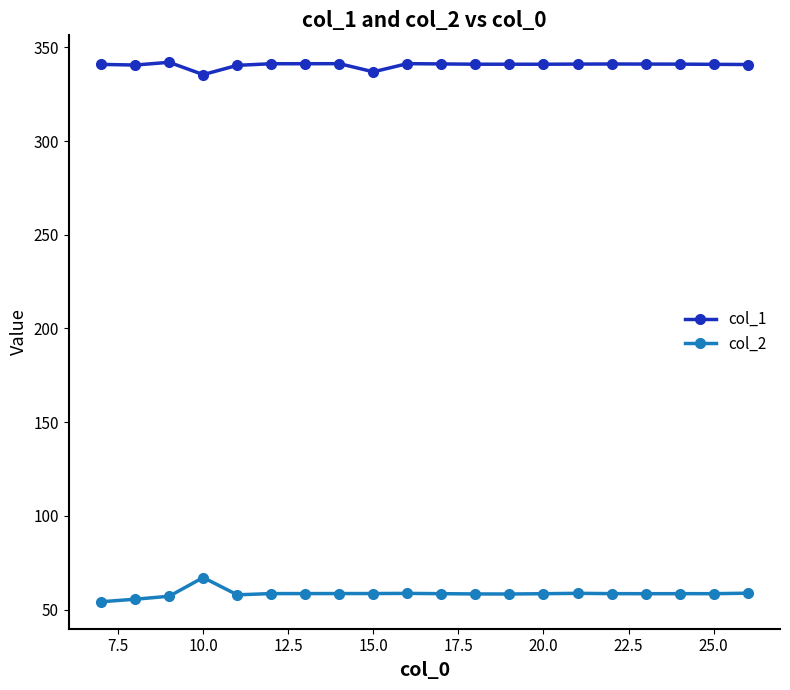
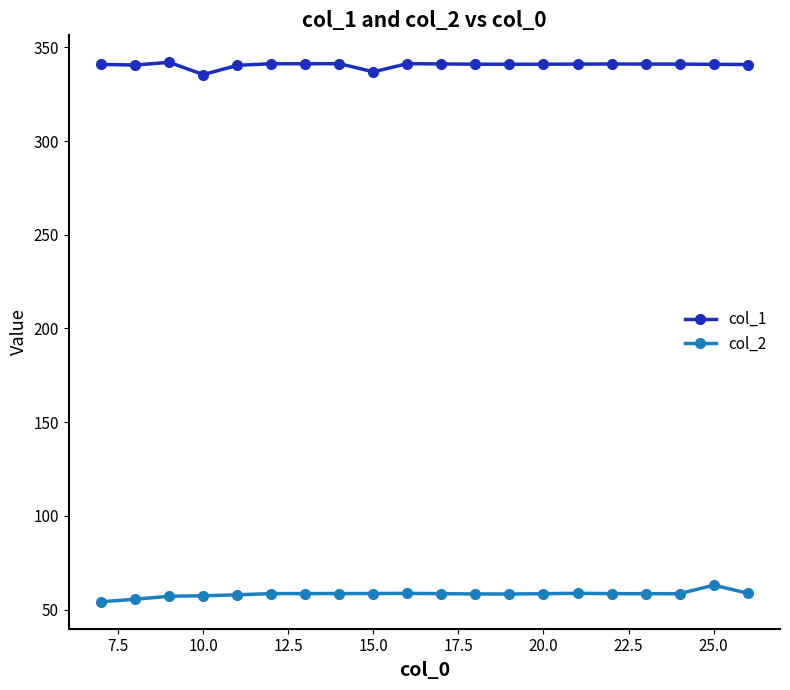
  {
    "col_1": {
      "10.0": 335,
      "15.0": 337,
      "20.0": 341,
      "25.0": 341
    },
    "col_2": {
-     "10.0": 67,
+     "10.0": 57,
      "15.0": 59,
      "20.0": 58,
-     "25.0": 58
+     "25.0": 63
    }
  }
